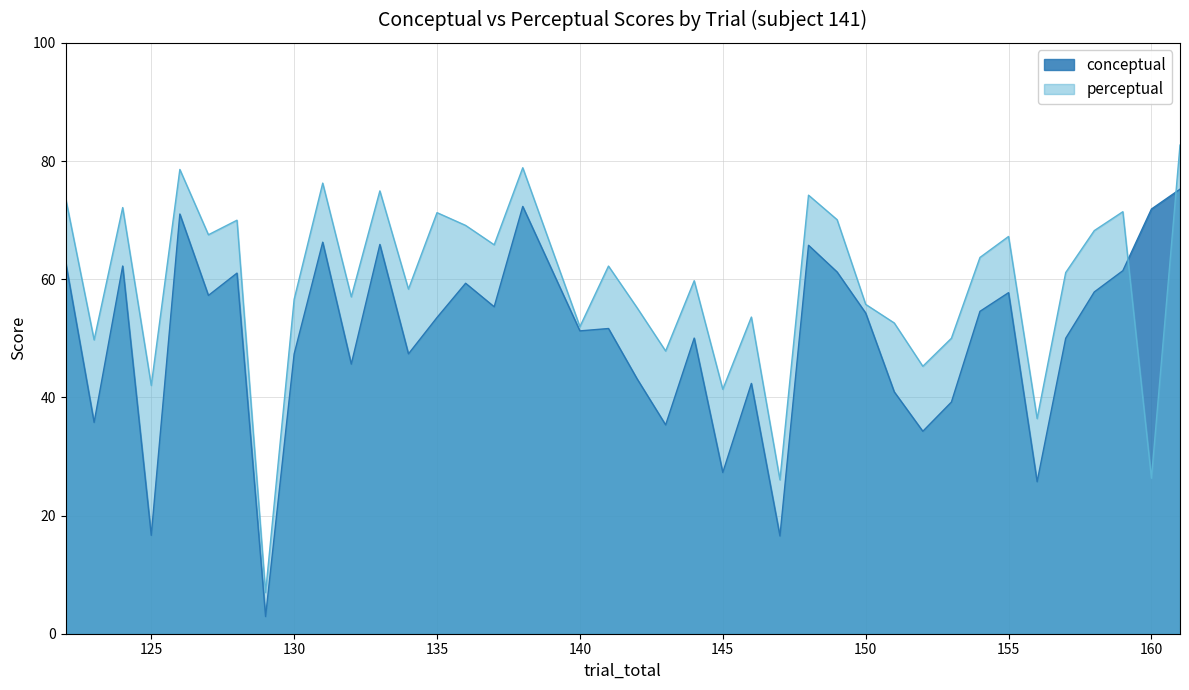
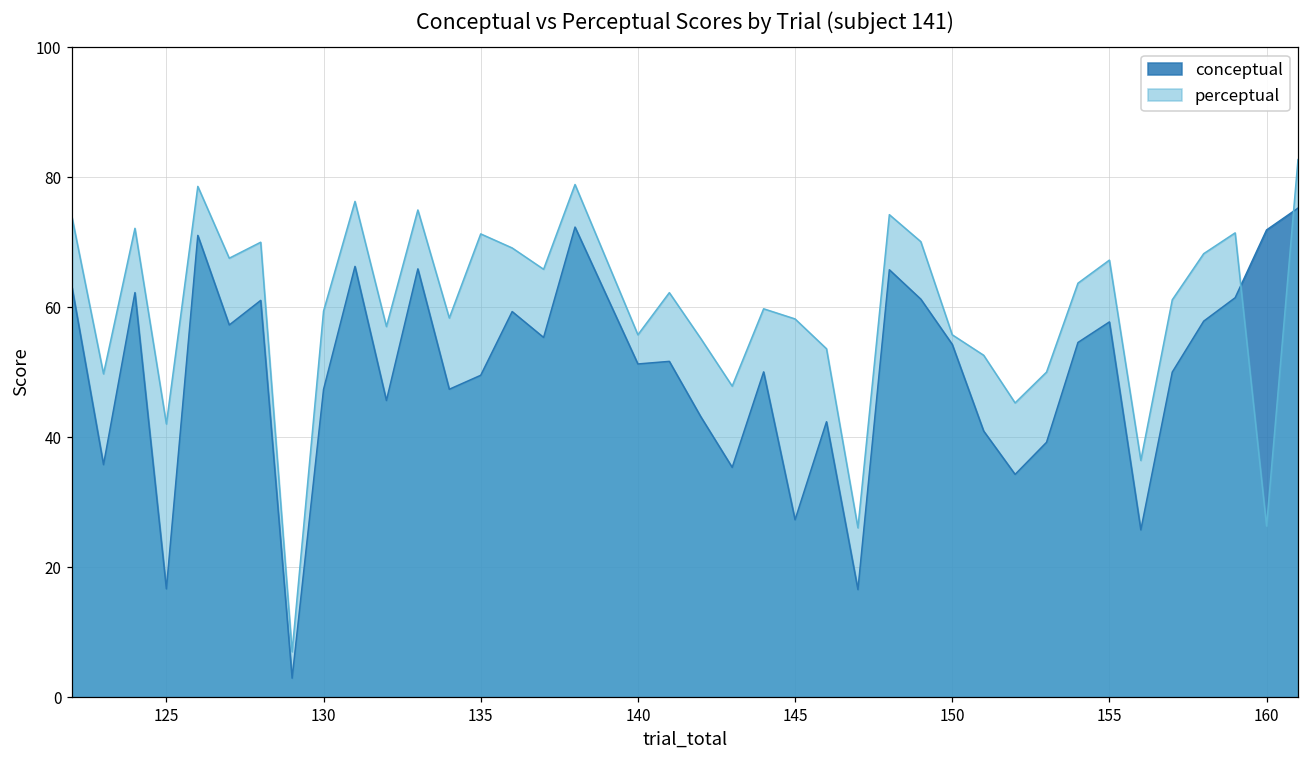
  {
    "conceptual": {
      "125": 17,
      "130": 47,
-     "135": 54,
+     "135": 50,
      "140": 51,
      "145": 27,
      "150": 54,
      "155": 58,
      "160": 72
    },
    "perceptual": {
      "125": 42,
-     "130": 57,
+     "130": 59,
      "135": 71,
-     "140": 52,
-     "145": 41,
+     "140": 56,
+     "145": 58,
      "150": 56,
      "155": 67,
      "160": 26
    }
  }
